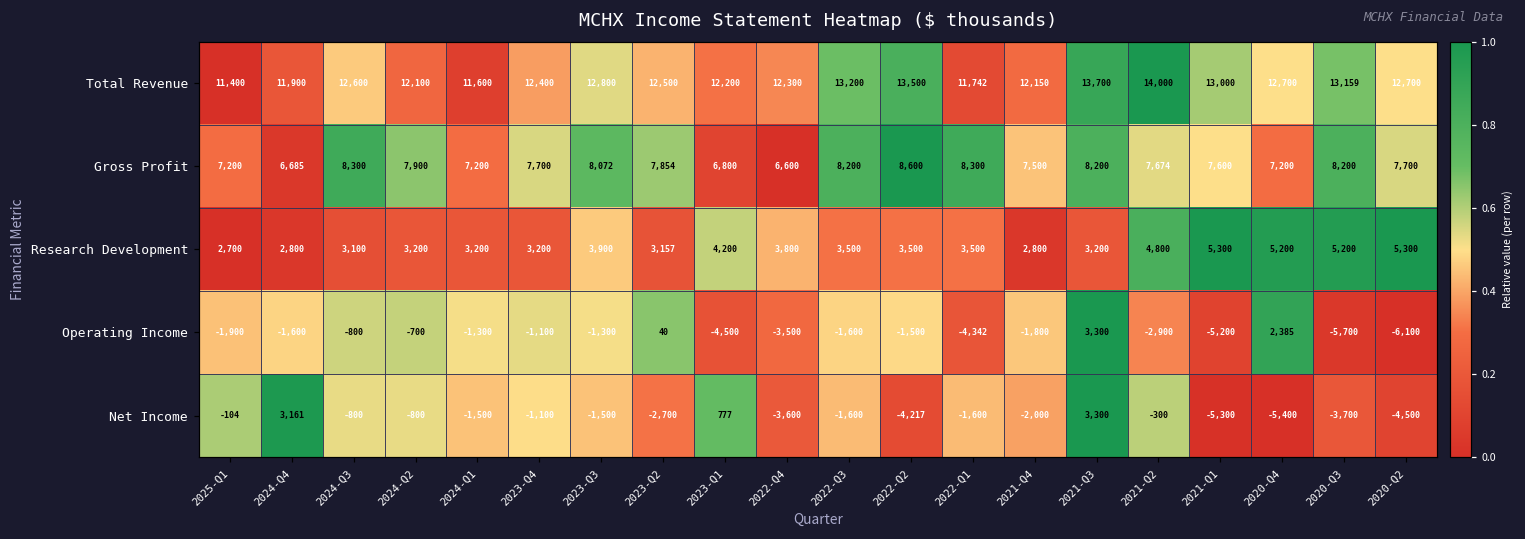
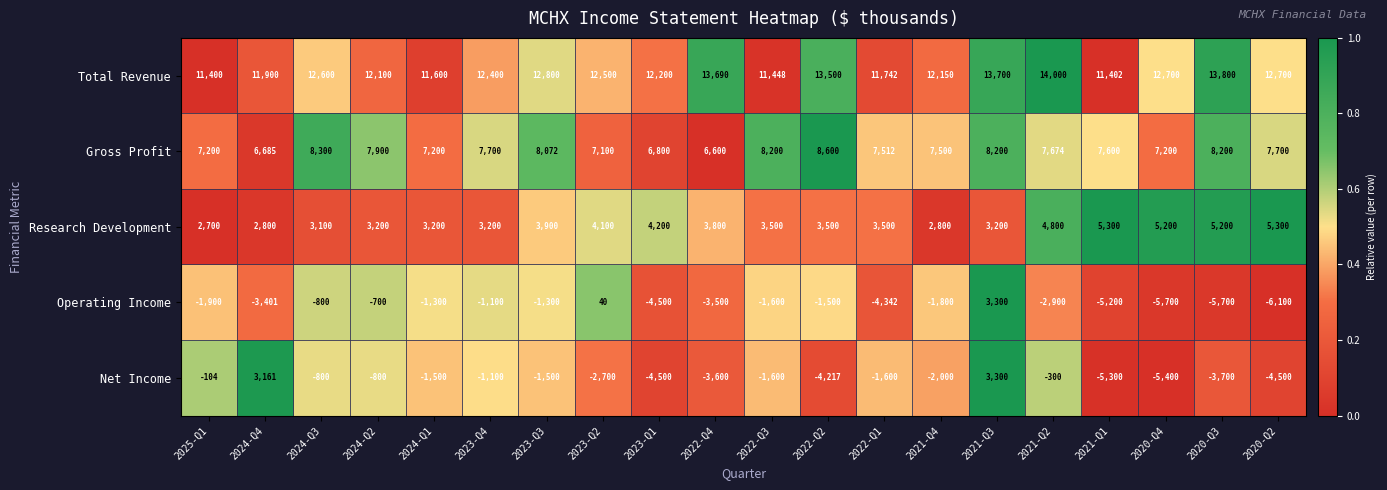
  {
    "Total Revenue": {
      "2025-Q1": "11,400",
      "2024-Q4": "11,900",
      "2024-Q3": "12,600",
      "2024-Q2": "12,100",
      "2024-Q1": "11,600",
      "2023-Q4": "12,400",
      "2023-Q3": "12,800",
      "2023-Q2": "12,500",
      "2023-Q1": "12,200",
-     "2022-Q4": "12,300",
-     "2022-Q3": "13,200",
+     "2022-Q4": "13,690",
+     "2022-Q3": "11,448",
      "2022-Q2": "13,500",
      "2022-Q1": "11,742",
      "2021-Q4": "12,150",
      "2021-Q3": "13,700",
      "2021-Q2": "14,000",
-     "2021-Q1": "13,000",
+     "2021-Q1": "11,402",
      "2020-Q4": "12,700",
-     "2020-Q3": "13,159",
+     "2020-Q3": "13,800",
      "2020-Q2": "12,700"
    },
    "Gross Profit": {
      "2025-Q1": "7,200",
      "2024-Q4": "6,685",
      "2024-Q3": "8,300",
      "2024-Q2": "7,900",
      "2024-Q1": "7,200",
      "2023-Q4": "7,700",
      "2023-Q3": "8,072",
-     "2023-Q2": "7,854",
+     "2023-Q2": "7,100",
      "2023-Q1": "6,800",
      "2022-Q4": "6,600",
      "2022-Q3": "8,200",
      "2022-Q2": "8,600",
-     "2022-Q1": "8,300",
+     "2022-Q1": "7,512",
      "2021-Q4": "7,500",
      "2021-Q3": "8,200",
      "2021-Q2": "7,674",
      "2021-Q1": "7,600",
      "2020-Q4": "7,200",
      "2020-Q3": "8,200",
      "2020-Q2": "7,700"
    },
    "Research Development": {
      "2025-Q1": "2,700",
      "2024-Q4": "2,800",
      "2024-Q3": "3,100",
      "2024-Q2": "3,200",
      "2024-Q1": "3,200",
      "2023-Q4": "3,200",
      "2023-Q3": "3,900",
-     "2023-Q2": "3,157",
+     "2023-Q2": "4,100",
      "2023-Q1": "4,200",
      "2022-Q4": "3,800",
      "2022-Q3": "3,500",
      "2022-Q2": "3,500",
      "2022-Q1": "3,500",
      "2021-Q4": "2,800",
      "2021-Q3": "3,200",
      "2021-Q2": "4,800",
      "2021-Q1": "5,300",
      "2020-Q4": "5,200",
      "2020-Q3": "5,200",
      "2020-Q2": "5,300"
    },
    "Operating Income": {
      "2025-Q1": "-1,900",
-     "2024-Q4": "-1,600",
+     "2024-Q4": "-3,401",
      "2024-Q3": "-800",
      "2024-Q2": "-700",
      "2024-Q1": "-1,300",
      "2023-Q4": "-1,100",
      "2023-Q3": "-1,300",
      "2023-Q2": "40",
      "2023-Q1": "-4,500",
      "2022-Q4": "-3,500",
      "2022-Q3": "-1,600",
      "2022-Q2": "-1,500",
      "2022-Q1": "-4,342",
      "2021-Q4": "-1,800",
      "2021-Q3": "3,300",
      "2021-Q2": "-2,900",
      "2021-Q1": "-5,200",
-     "2020-Q4": "2,385",
+     "2020-Q4": "-5,700",
      "2020-Q3": "-5,700",
      "2020-Q2": "-6,100"
    },
    "Net Income": {
      "2025-Q1": "-104",
      "2024-Q4": "3,161",
      "2024-Q3": "-800",
      "2024-Q2": "-800",
      "2024-Q1": "-1,500",
      "2023-Q4": "-1,100",
      "2023-Q3": "-1,500",
      "2023-Q2": "-2,700",
-     "2023-Q1": "777",
+     "2023-Q1": "-4,500",
      "2022-Q4": "-3,600",
      "2022-Q3": "-1,600",
      "2022-Q2": "-4,217",
      "2022-Q1": "-1,600",
      "2021-Q4": "-2,000",
      "2021-Q3": "3,300",
      "2021-Q2": "-300",
      "2021-Q1": "-5,300",
      "2020-Q4": "-5,400",
      "2020-Q3": "-3,700",
      "2020-Q2": "-4,500"
    }
  }
